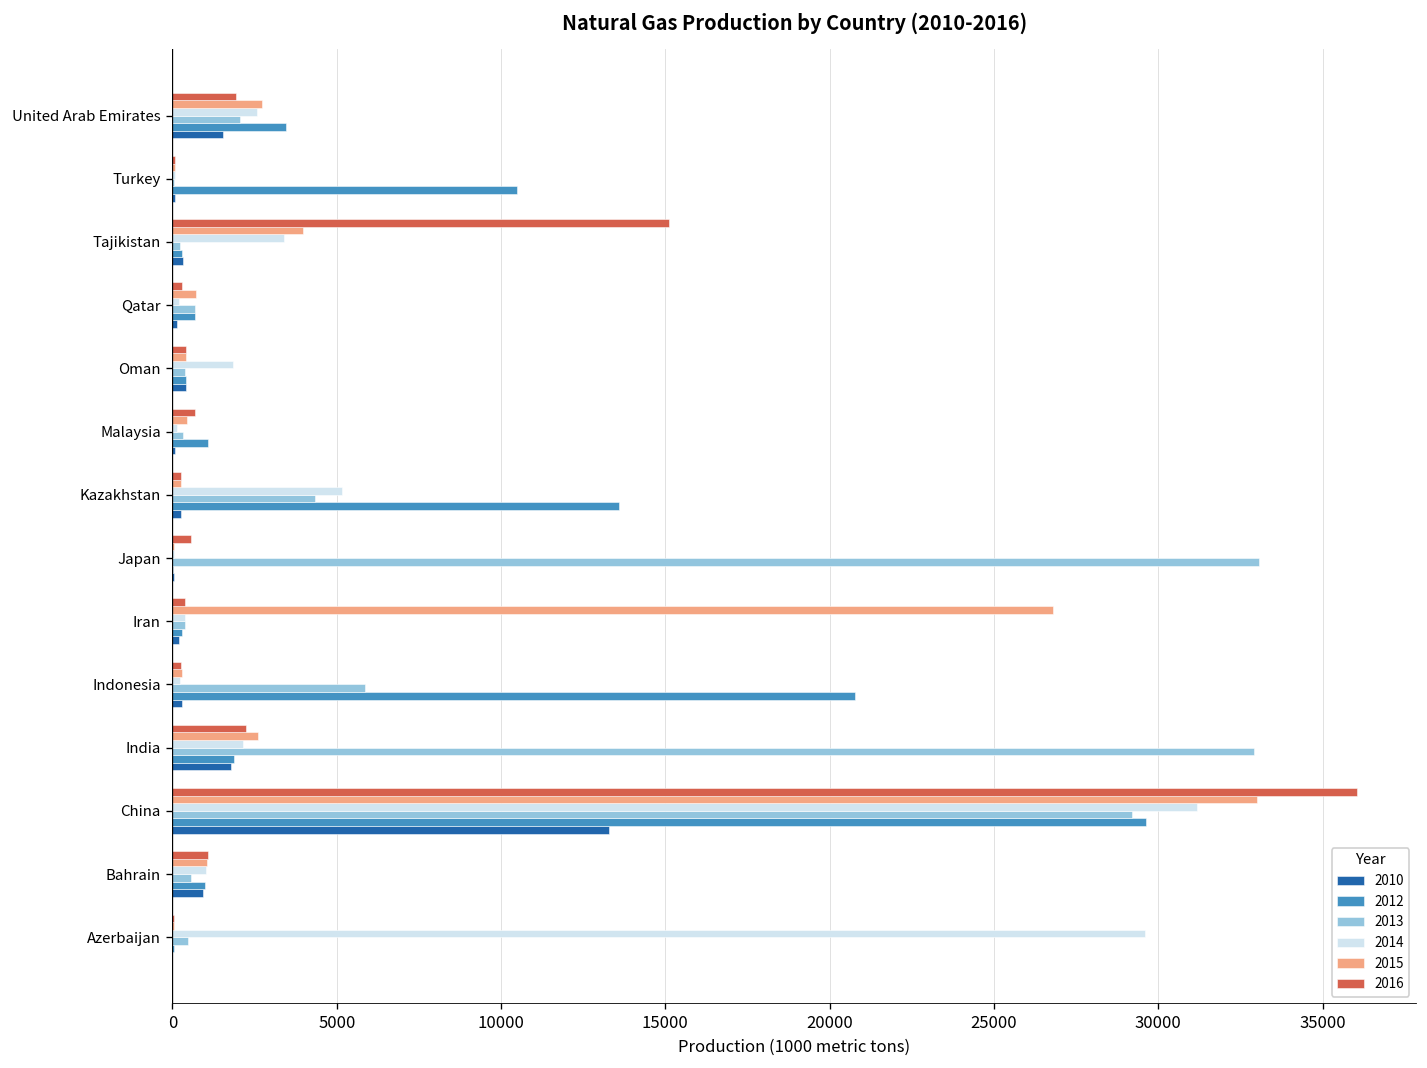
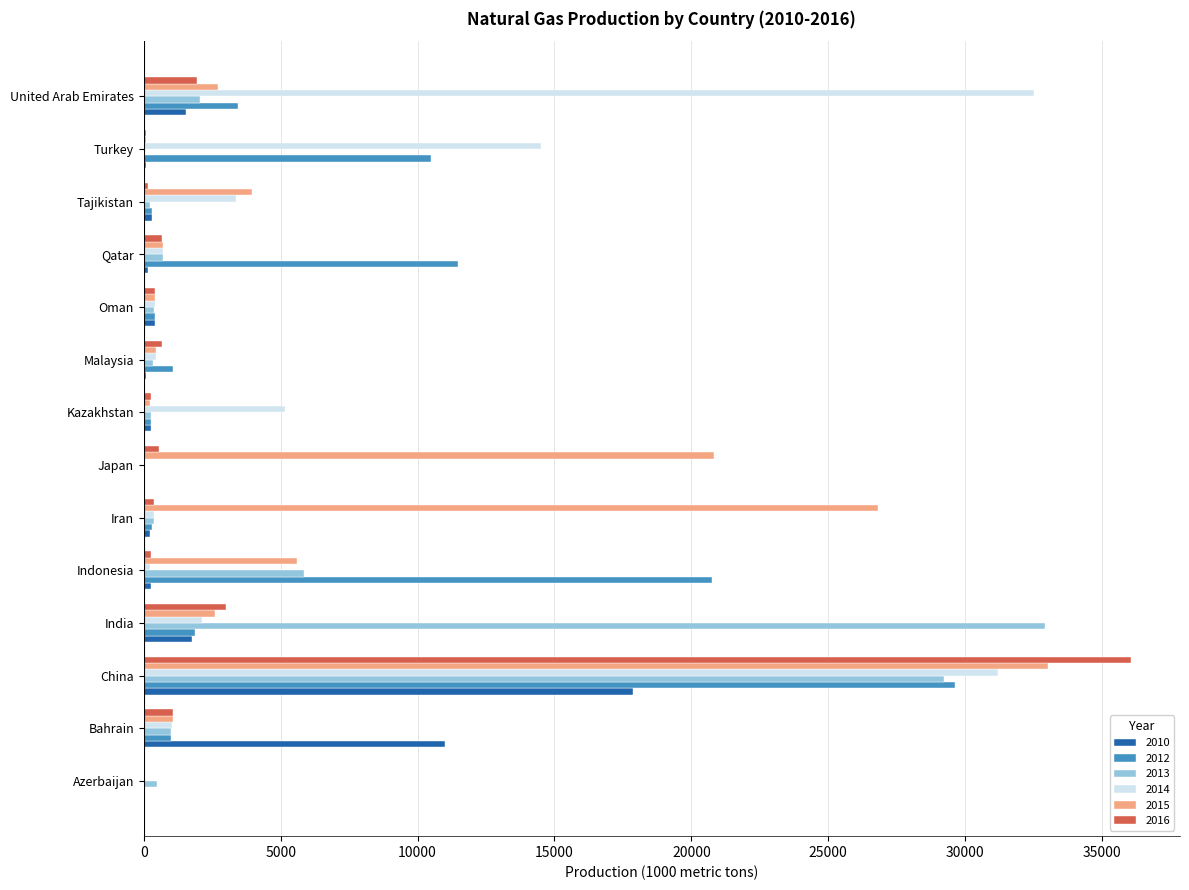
  {
    "2010": {
      "United Arab Emirates": 1500,
      "Tajikistan": 300,
      "Qatar": 100,
      "Oman": 400,
      "Kazakhstan": 300,
      "Iran": 200,
      "Indonesia": 300,
      "India": 1800,
-     "China": 13300,
-     "Bahrain": 900,
+     "China": 17900,
+     "Bahrain": 11000,
      "Azerbaijan": 0
    },
    "2012": {
      "United Arab Emirates": 3400,
      "Turkey": 10500,
      "Tajikistan": 300,
-     "Qatar": 700,
+     "Qatar": 11500,
      "Oman": 400,
      "Malaysia": 1100,
-     "Kazakhstan": 13600,
+     "Kazakhstan": 300,
      "Iran": 300,
      "Indonesia": 20800,
      "India": 1900,
      "China": 29600,
      "Bahrain": 1000
    },
    "2013": {
      "United Arab Emirates": 2100,
      "Tajikistan": 200,
      "Qatar": 700,
      "Oman": 400,
      "Malaysia": 300,
-     "Kazakhstan": 4300,
-     "Japan": 33100,
+     "Kazakhstan": 300,
+     "Japan": 0,
      "Iran": 400,
      "Indonesia": 5900,
      "India": 32900,
      "China": 29200,
-     "Bahrain": 600,
+     "Bahrain": 1000,
      "Azerbaijan": 500
    },
    "2014": {
-     "United Arab Emirates": 2600,
-     "Turkey": 100,
+     "United Arab Emirates": 32500,
+     "Turkey": 14500,
      "Tajikistan": 3400,
-     "Qatar": 200,
-     "Oman": 1900,
-     "Malaysia": 100,
+     "Qatar": 700,
+     "Oman": 400,
+     "Malaysia": 400,
      "Kazakhstan": 5200,
      "Iran": 400,
      "Indonesia": 200,
      "India": 2100,
      "China": 31200,
      "Bahrain": 1000,
-     "Azerbaijan": 29600
+     "Azerbaijan": 100
    },
    "2015": {
      "United Arab Emirates": 2700,
      "Tajikistan": 4000,
      "Qatar": 700,
      "Oman": 400,
      "Malaysia": 400,
      "Kazakhstan": 200,
-     "Japan": 0,
+     "Japan": 20800,
      "Iran": 26800,
-     "Indonesia": 300,
+     "Indonesia": 5600,
      "India": 2600,
      "China": 33000,
      "Bahrain": 1100
    },
    "2016": {
      "United Arab Emirates": 1900,
-     "Tajikistan": 15100,
-     "Qatar": 300,
+     "Tajikistan": 100,
+     "Qatar": 700,
      "Oman": 400,
      "Malaysia": 700,
      "Kazakhstan": 300,
      "Japan": 600,
      "Iran": 400,
      "Indonesia": 300,
-     "India": 2200,
+     "India": 3000,
      "China": 36000,
      "Bahrain": 1100
    }
  }
